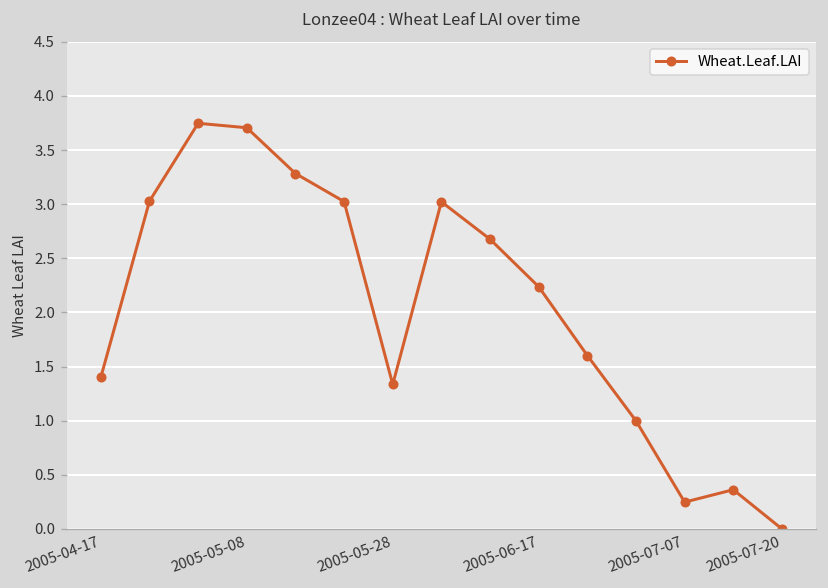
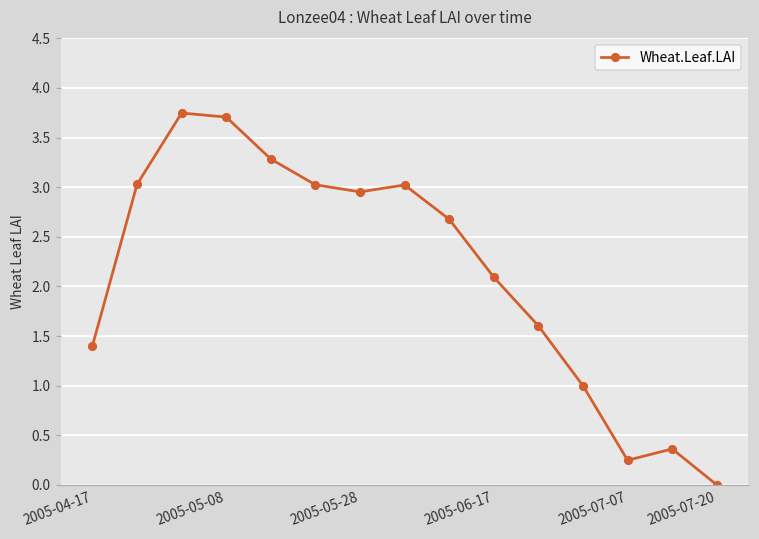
  {
    "2005-04-17": 1.4,
    "2005-05-08": 3.7,
-   "2005-05-28": 1.3,
-   "2005-06-17": 2.2,
+   "2005-05-28": 3.0,
+   "2005-06-17": 2.1,
    "2005-07-07": 0.2,
    "2005-07-20": 0.0
  }
